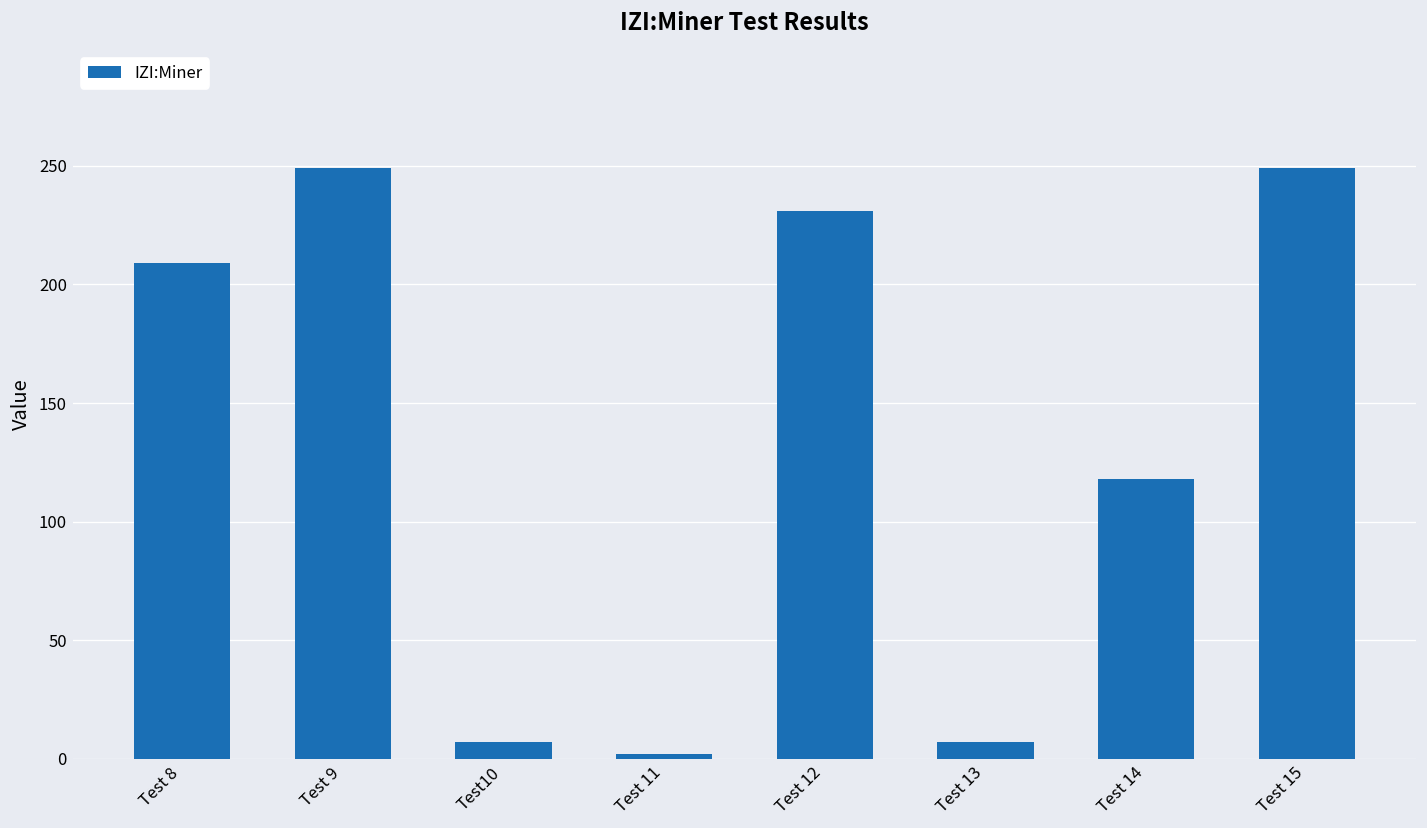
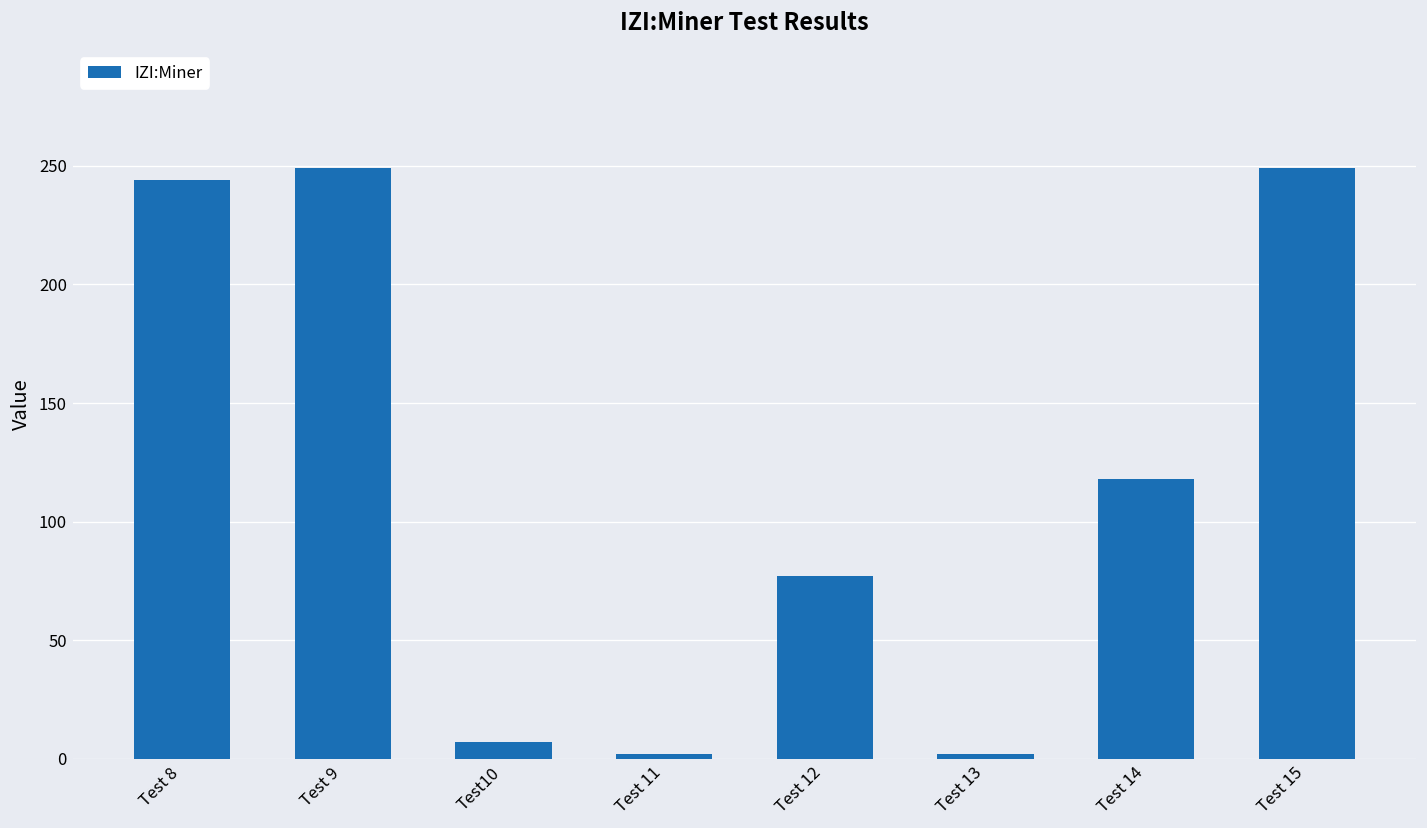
  {
-   "Test 8": 209,
+   "Test 8": 244,
    "Test 9": 249,
    "Test10": 7,
    "Test 11": 2,
-   "Test 12": 231,
-   "Test 13": 7,
+   "Test 12": 77,
+   "Test 13": 2,
    "Test 14": 118,
    "Test 15": 249
  }
